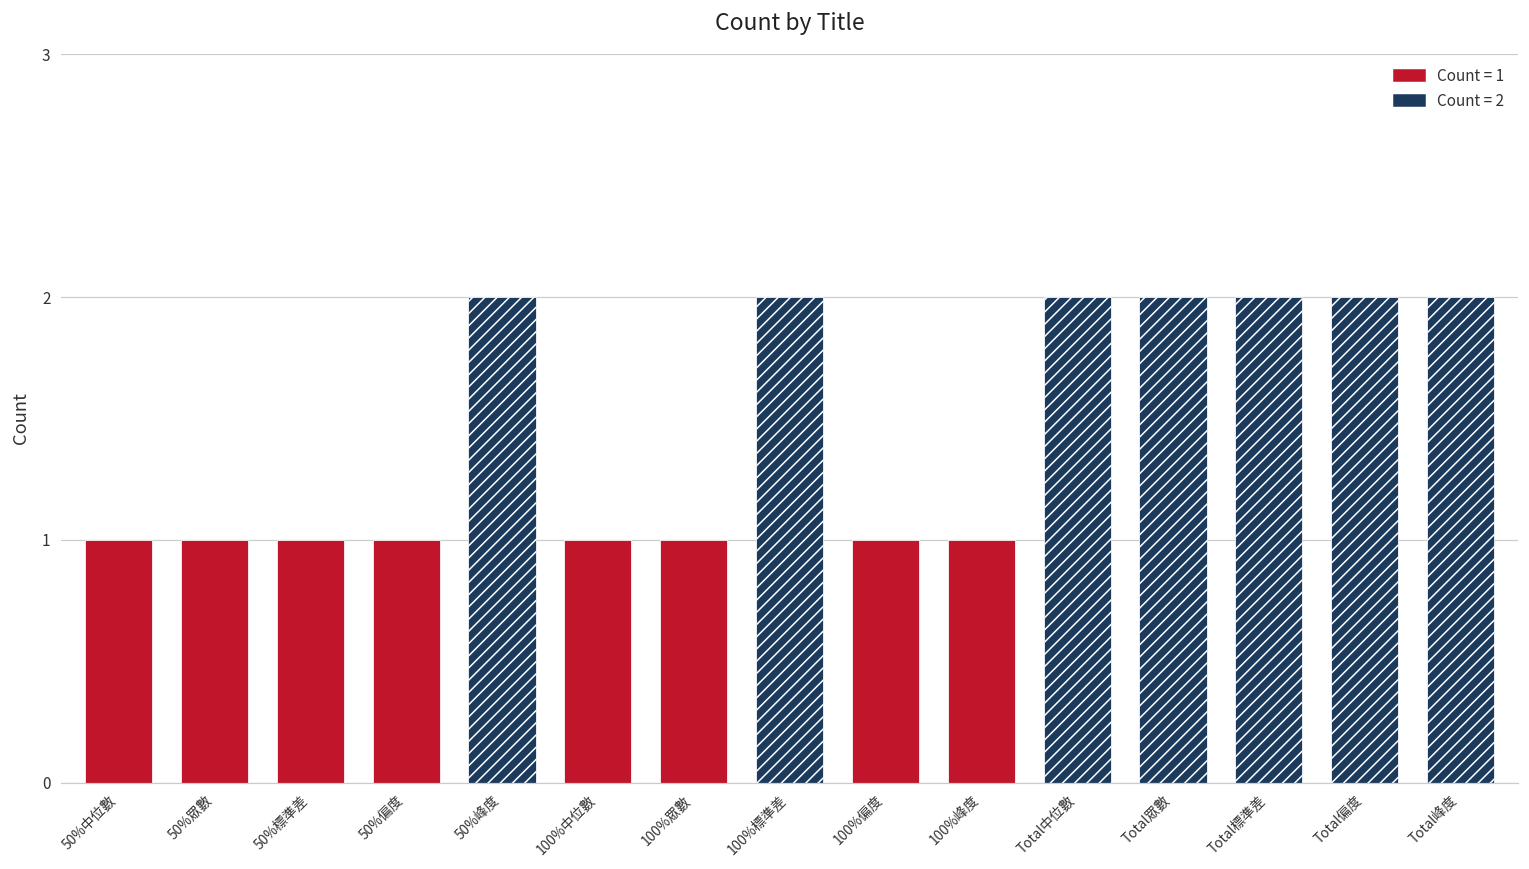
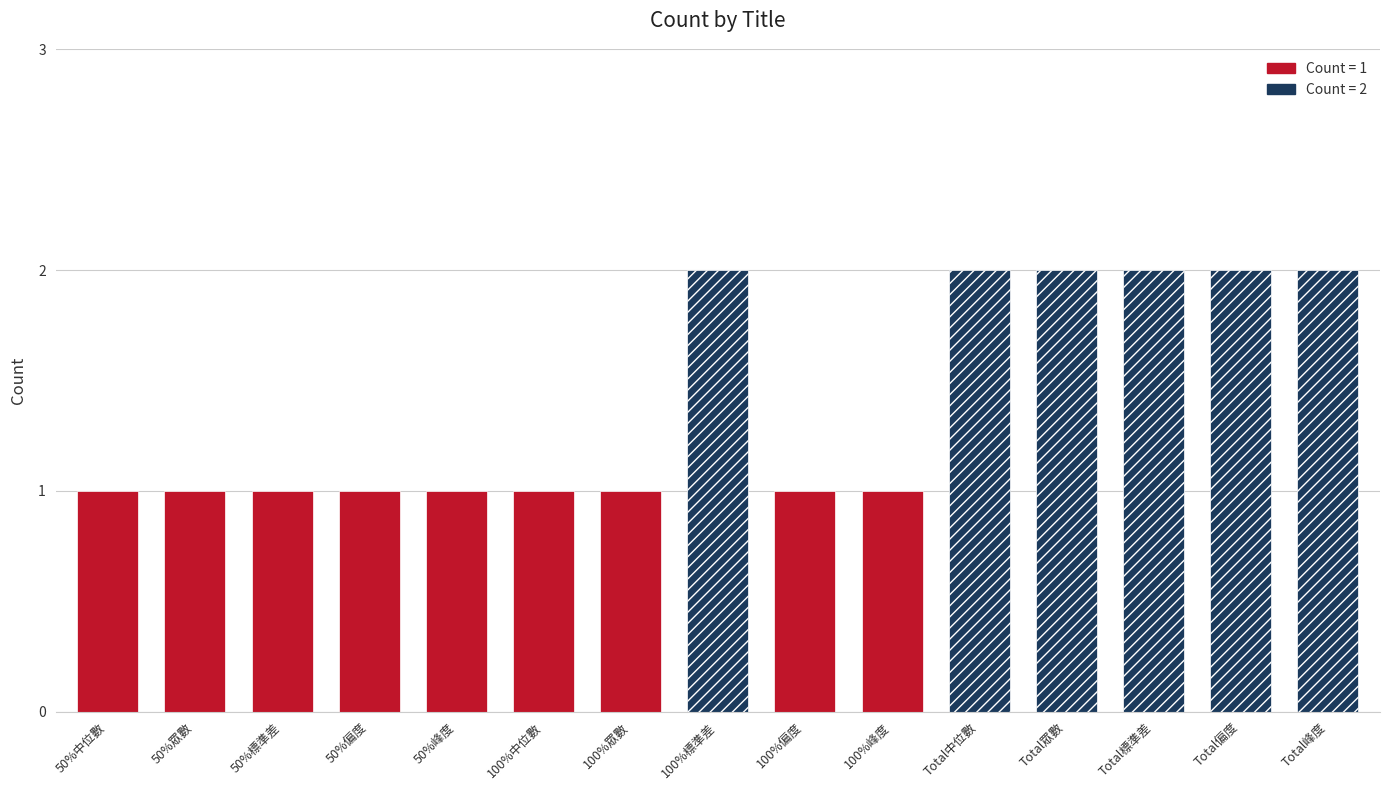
  {
    "50%中位數": 1,
    "50%眾數": 1,
    "50%標準差": 1,
    "50%偏度": 1,
-   "50%峰度": 2,
+   "50%峰度": 1,
    "100%中位數": 1,
    "100%眾數": 1,
    "100%標準差": 2,
    "100%偏度": 1,
    "100%峰度": 1,
    "Total中位數": 2,
    "Total眾數": 2,
    "Total標準差": 2,
    "Total偏度": 2,
    "Total峰度": 2
  }
